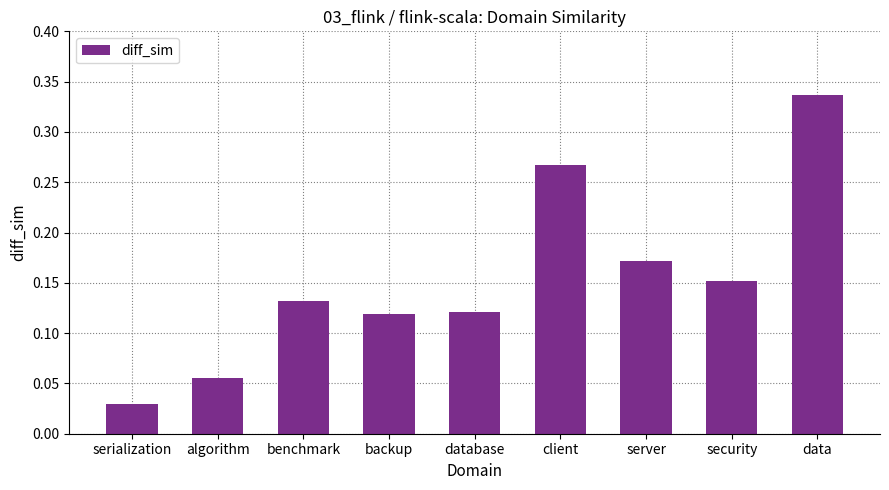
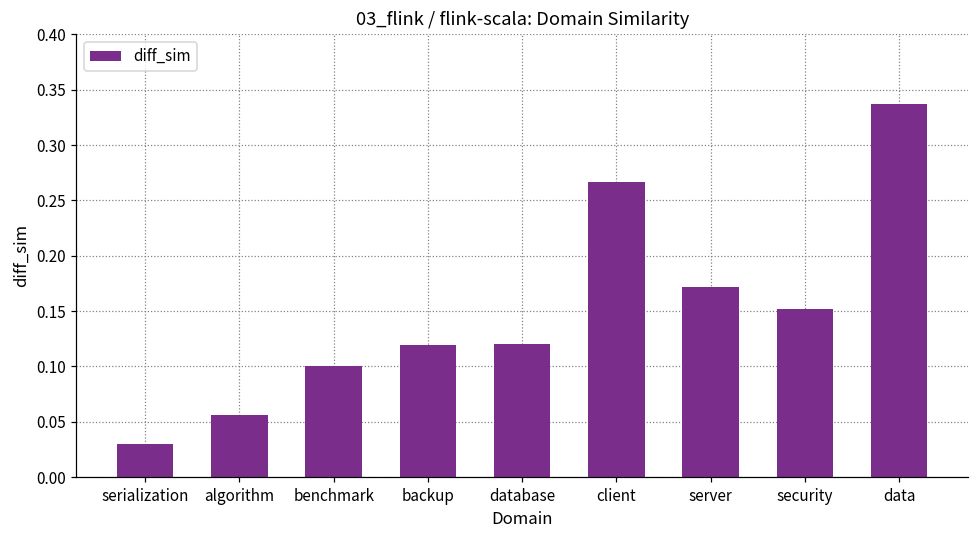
  {
    "serialization": 0.030,
    "algorithm": 0.056,
-   "benchmark": 0.132,
+   "benchmark": 0.101,
    "backup": 0.119,
    "database": 0.121,
    "client": 0.267,
    "server": 0.172,
    "security": 0.152,
    "data": 0.337
  }
